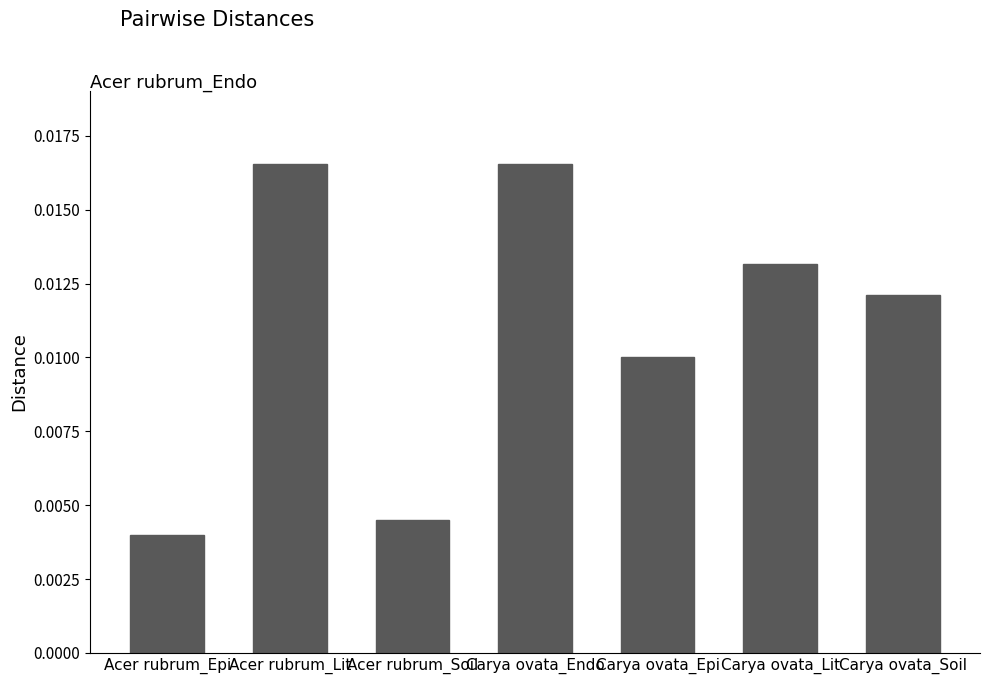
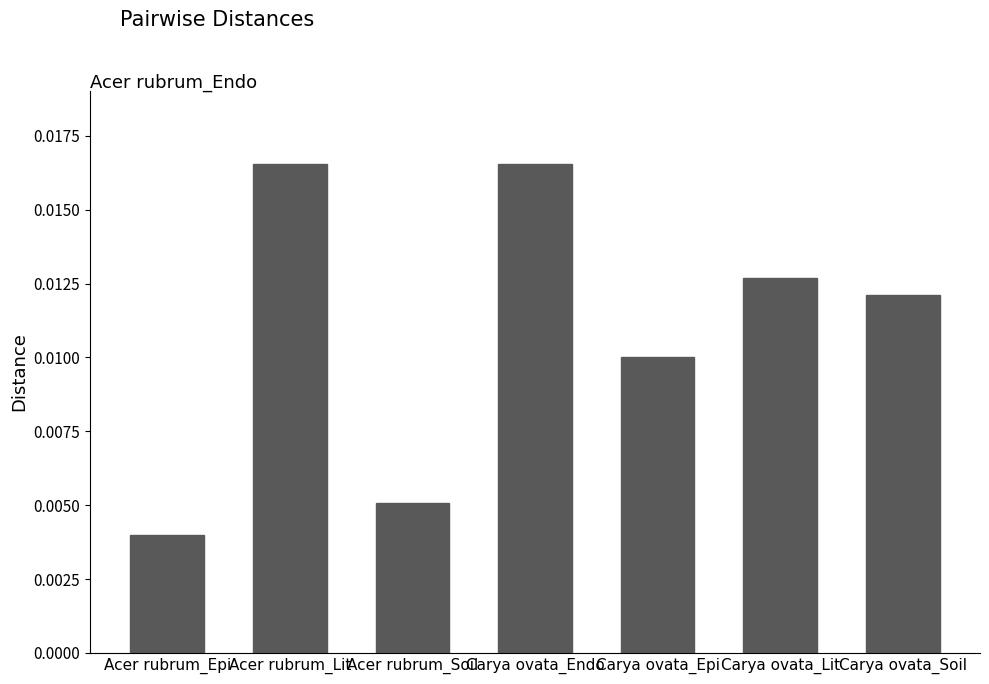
  {
    "Acer rubrum_Epi": 0.0040,
    "Acer rubrum_Lit": 0.0165,
-   "Acer rubrum_Soil": 0.0045,
+   "Acer rubrum_Soil": 0.0051,
    "Carya ovata_Endo": 0.0165,
    "Carya ovata_Epi": 0.0100,
-   "Carya ovata_Lit": 0.0132,
+   "Carya ovata_Lit": 0.0127,
    "Carya ovata_Soil": 0.0121
  }
